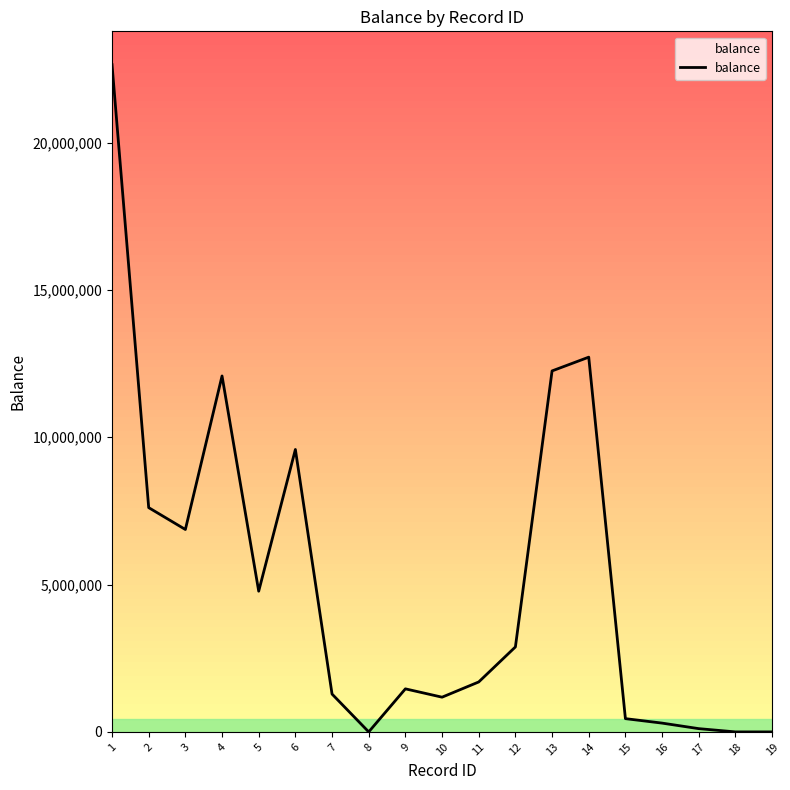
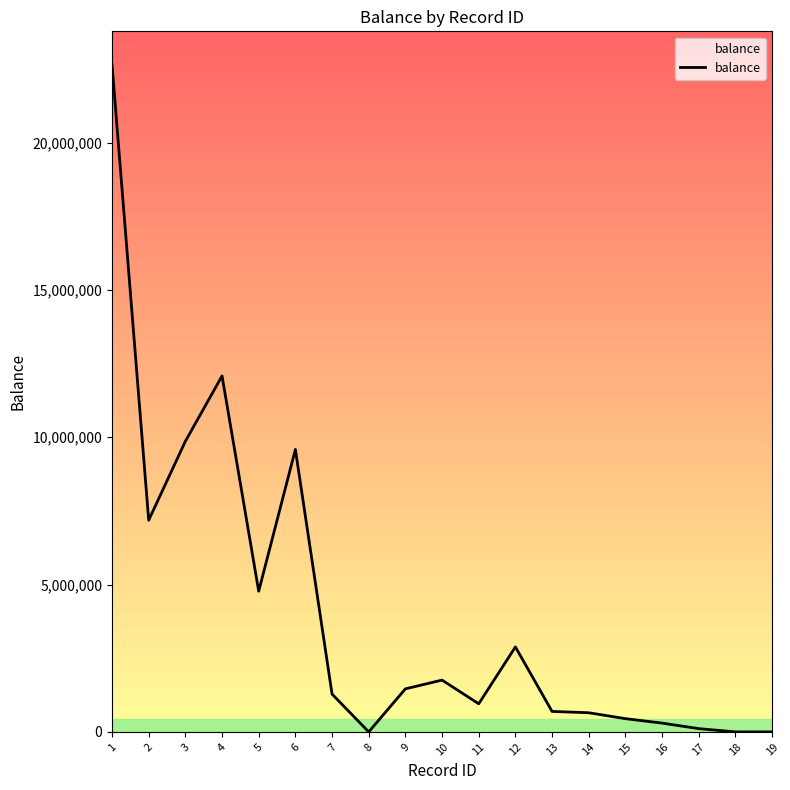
  {
    "1": "22,600,000",
-   "2": "7,600,000",
-   "3": "6,900,000",
+   "2": "7,200,000",
+   "3": "9,900,000",
    "4": "12,100,000",
    "5": "4,800,000",
    "6": "9,600,000",
    "7": "1,300,000",
    "9": "1,500,000",
-   "10": "1,200,000",
-   "11": "1,700,000",
+   "10": "1,800,000",
+   "11": "1,000,000",
    "12": "2,900,000",
-   "13": "12,300,000",
-   "14": "12,700,000"
+   "13": "700,000",
+   "14": "600,000"
  }
